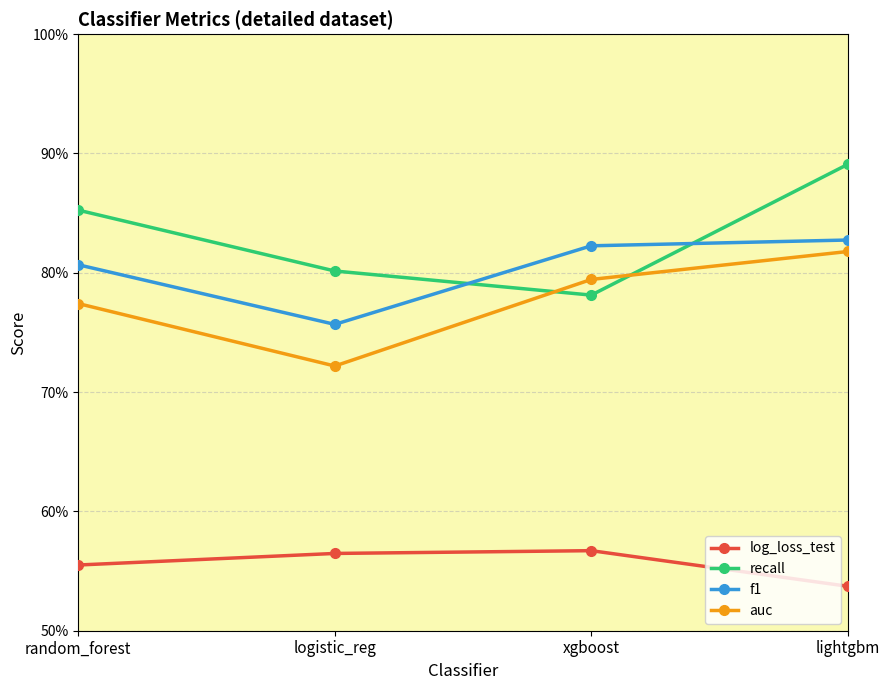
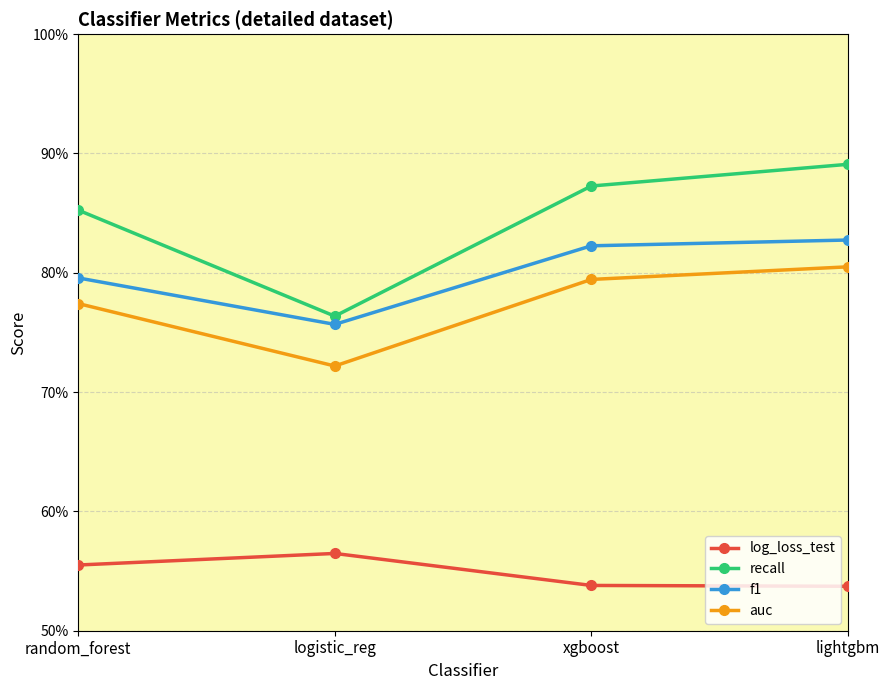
  {
    "log_loss_test": {
      "random_forest": "55.5%",
      "logistic_reg": "56.5%",
-     "xgboost": "56.7%",
+     "xgboost": "53.8%",
      "lightgbm": "53.7%"
    },
    "recall": {
      "random_forest": "85.3%",
-     "logistic_reg": "80.1%",
-     "xgboost": "78.1%",
+     "logistic_reg": "76.4%",
+     "xgboost": "87.3%",
      "lightgbm": "89.1%"
    },
    "f1": {
-     "random_forest": "80.7%",
+     "random_forest": "79.6%",
      "logistic_reg": "75.7%",
      "xgboost": "82.3%",
      "lightgbm": "82.7%"
    },
    "auc": {
      "random_forest": "77.4%",
      "logistic_reg": "72.2%",
      "xgboost": "79.4%",
-     "lightgbm": "81.8%"
+     "lightgbm": "80.5%"
    }
  }
